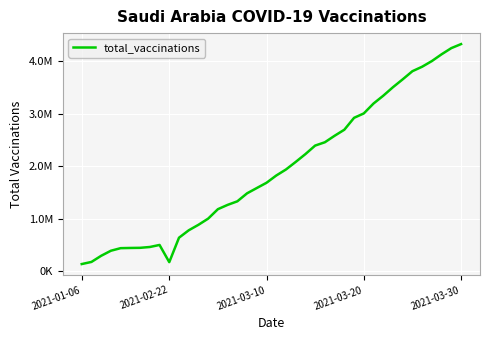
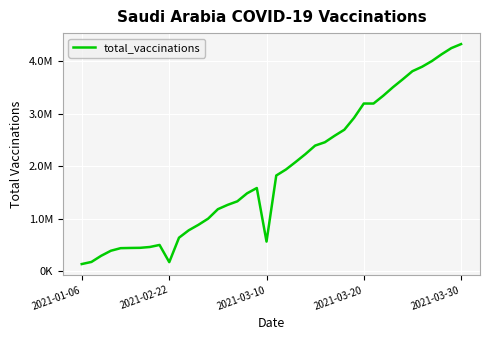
  {
    "2021-01-06": 100000,
    "2021-02-22": 200000,
-   "2021-03-10": 1700000,
-   "2021-03-20": 3000000,
+   "2021-03-10": 600000,
+   "2021-03-20": 3200000,
    "2021-03-30": 4300000
  }
